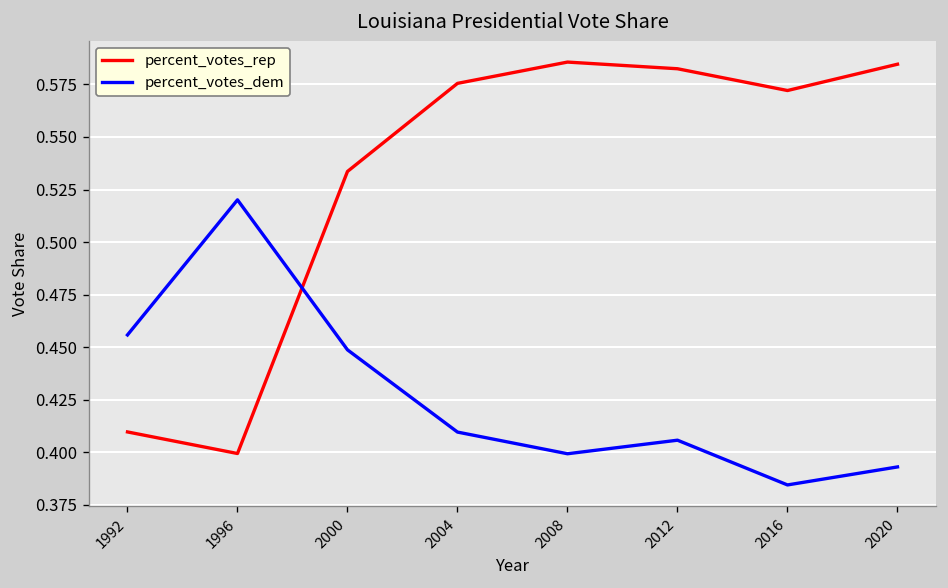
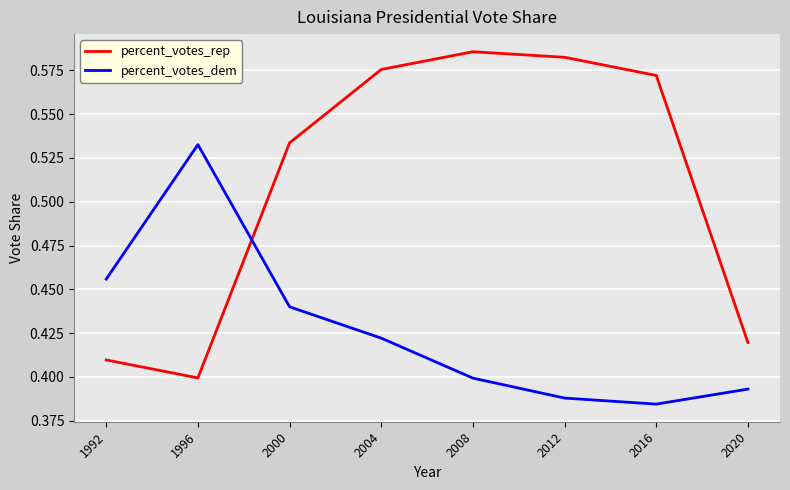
  {
    "percent_votes_rep": {
      "1992": 0.410,
      "1996": 0.399,
      "2000": 0.534,
      "2004": 0.575,
      "2008": 0.586,
      "2012": 0.582,
      "2016": 0.572,
-     "2020": 0.585
+     "2020": 0.420
    },
    "percent_votes_dem": {
      "1992": 0.456,
-     "1996": 0.520,
-     "2000": 0.449,
-     "2004": 0.410,
+     "1996": 0.533,
+     "2000": 0.440,
+     "2004": 0.422,
      "2008": 0.399,
-     "2012": 0.406,
+     "2012": 0.388,
      "2016": 0.384,
      "2020": 0.393
    }
  }
